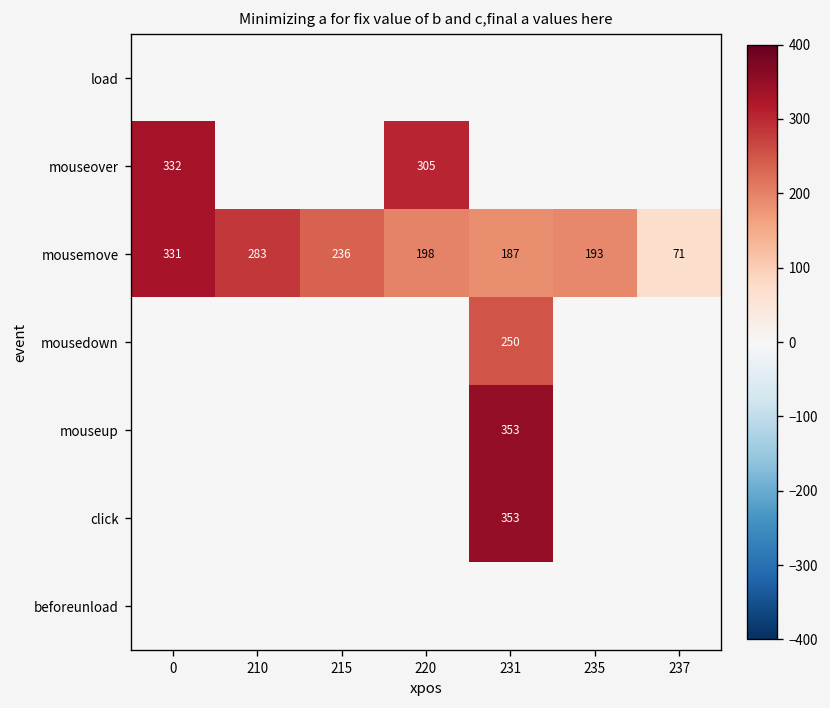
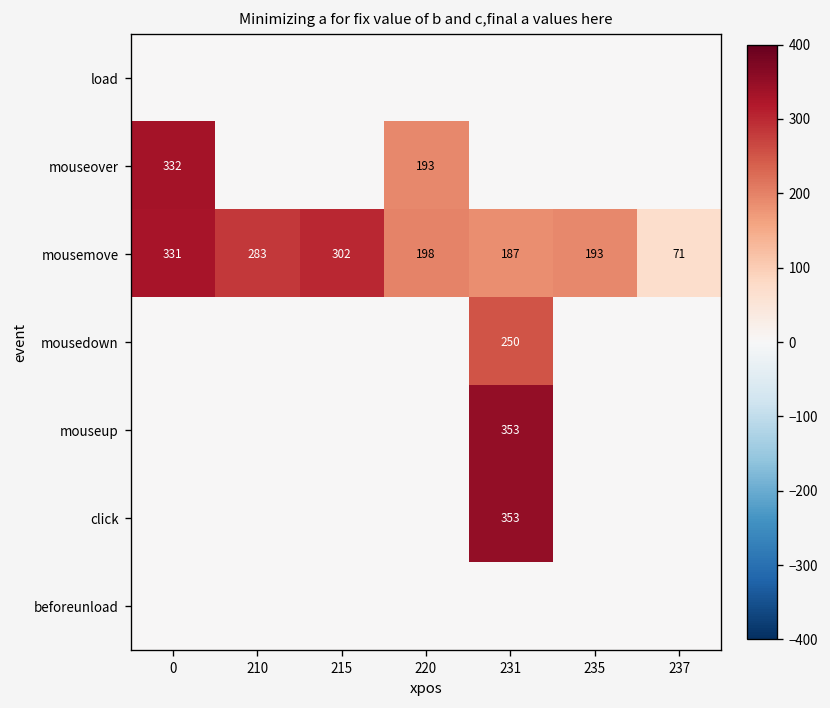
  {
    "mouseover": {
      "0": 332,
-     "220": 305
+     "220": 193
    },
    "mousemove": {
      "0": 331,
      "210": 283,
-     "215": 236,
+     "215": 302,
      "220": 198,
      "231": 187,
      "235": 193,
      "237": 71
    },
    "mousedown": {
      "231": 250
    },
    "mouseup": {
      "231": 353
    },
    "click": {
      "231": 353
    }
  }
